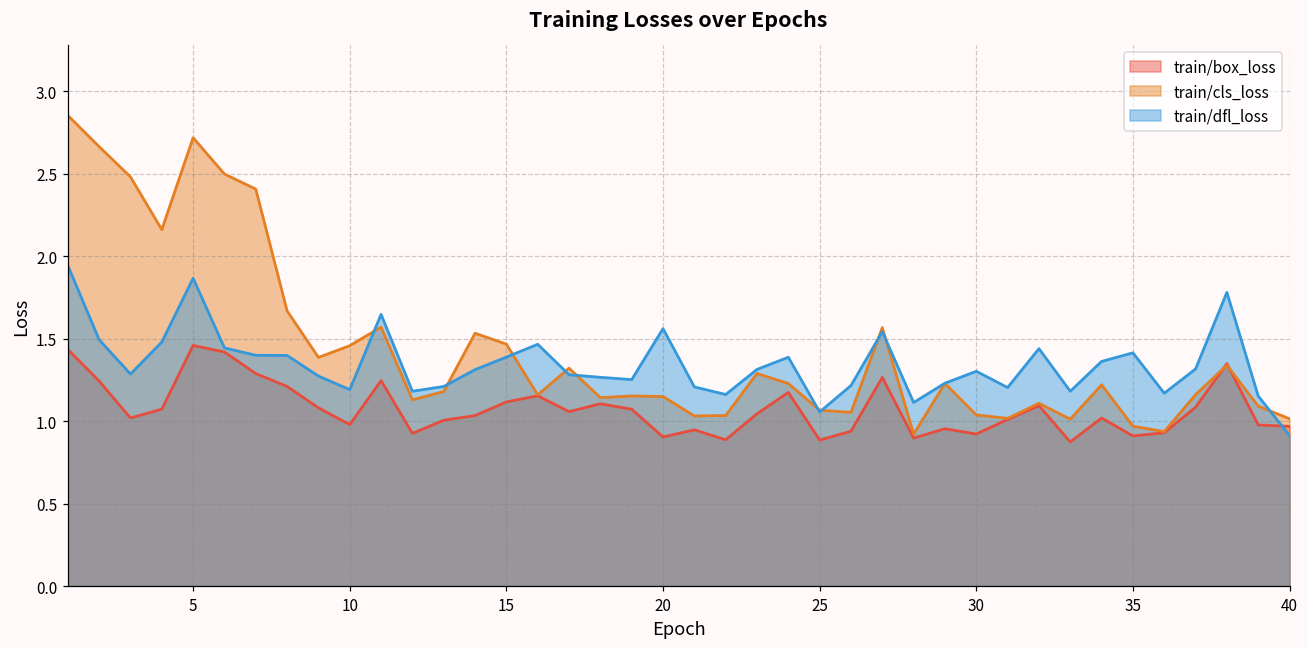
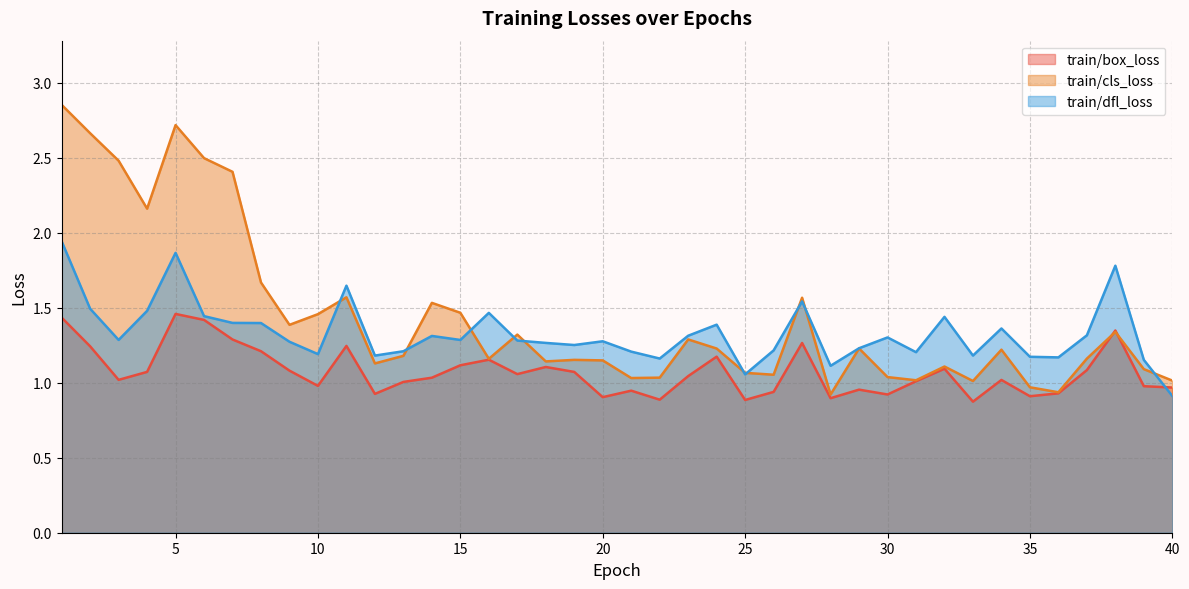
  {
    "train/dfl_loss": {
      "5": 1.87,
      "10": 1.19,
-     "15": 1.39,
-     "20": 1.56,
+     "15": 1.29,
+     "20": 1.28,
      "30": 1.30,
-     "35": 1.41,
+     "35": 1.17,
      "40": 0.91
    }
  }
